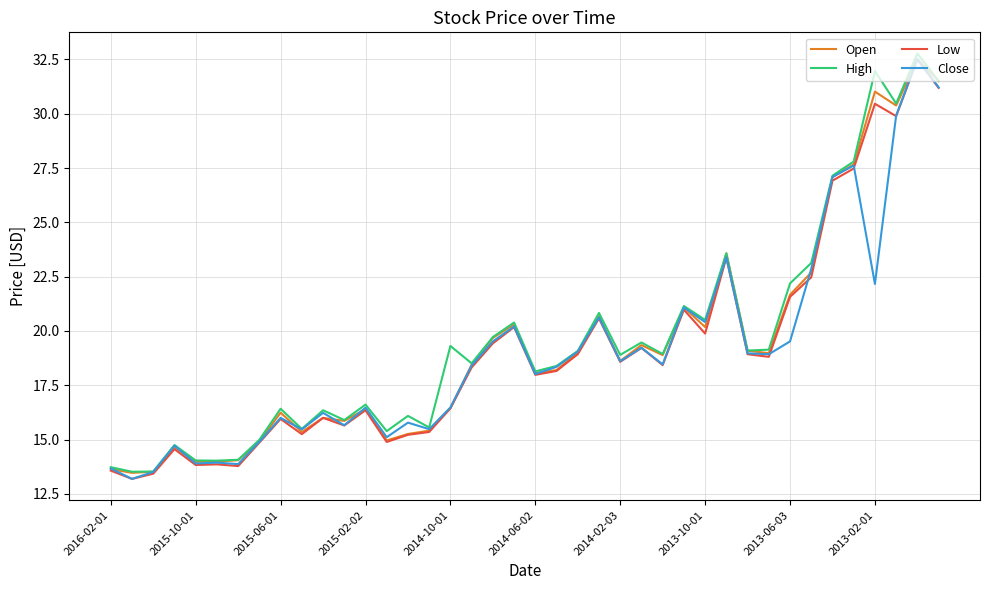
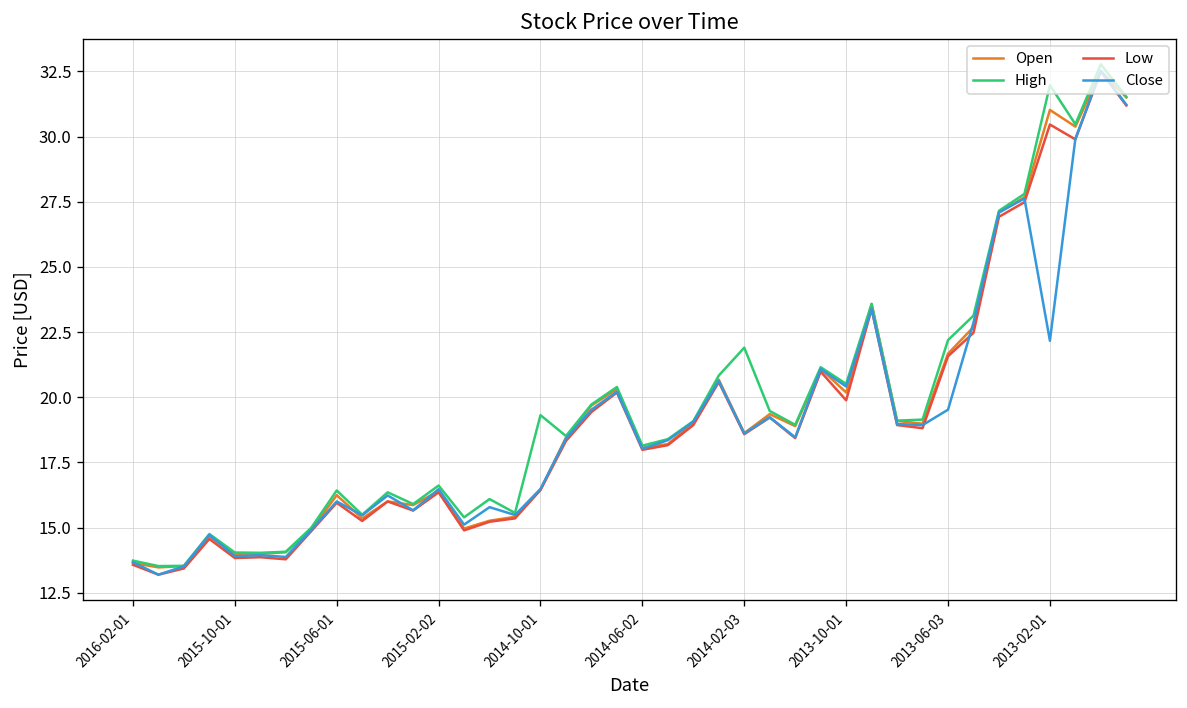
  {
    "High": {
      "2015-06-01": 16.4,
      "2015-02-02": 16.6,
      "2014-10-01": 19.3,
-     "2014-02-03": 18.9,
+     "2014-02-03": 21.9,
      "2013-06-03": 22.2
    },
    "Close": {
      "2013-06-03": 19.5,
      "2013-02-01": 22.2
    }
  }
